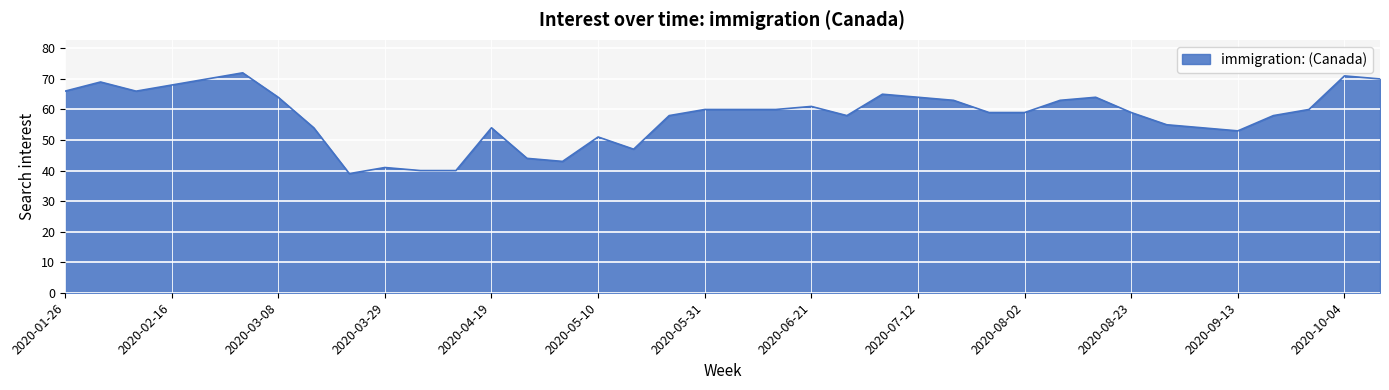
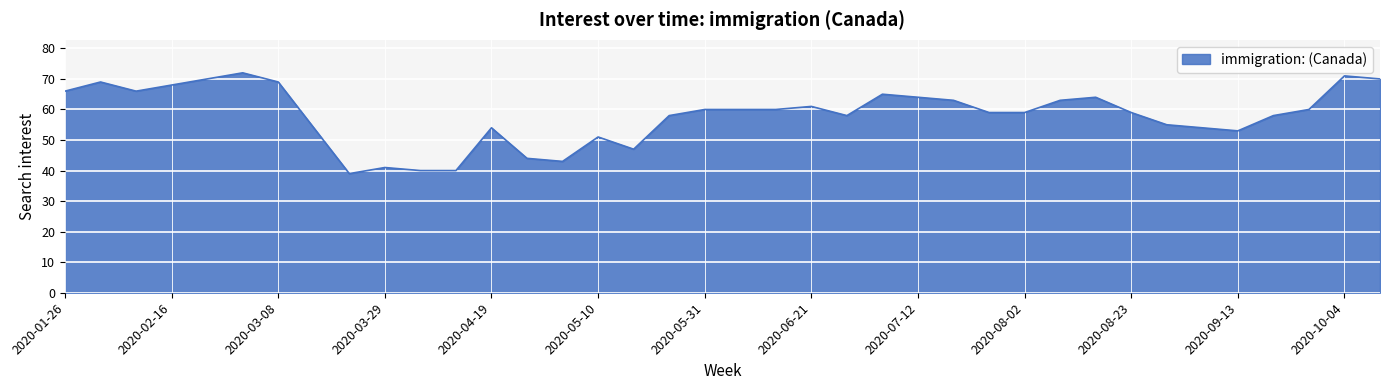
  {
    "2020-01-26": 66,
    "2020-02-16": 68,
-   "2020-03-08": 64,
+   "2020-03-08": 69,
    "2020-03-29": 41,
    "2020-04-19": 54,
    "2020-05-10": 51,
    "2020-05-31": 60,
    "2020-06-21": 61,
    "2020-07-12": 64,
    "2020-08-02": 59,
    "2020-08-23": 59,
    "2020-09-13": 53,
    "2020-10-04": 71
  }
